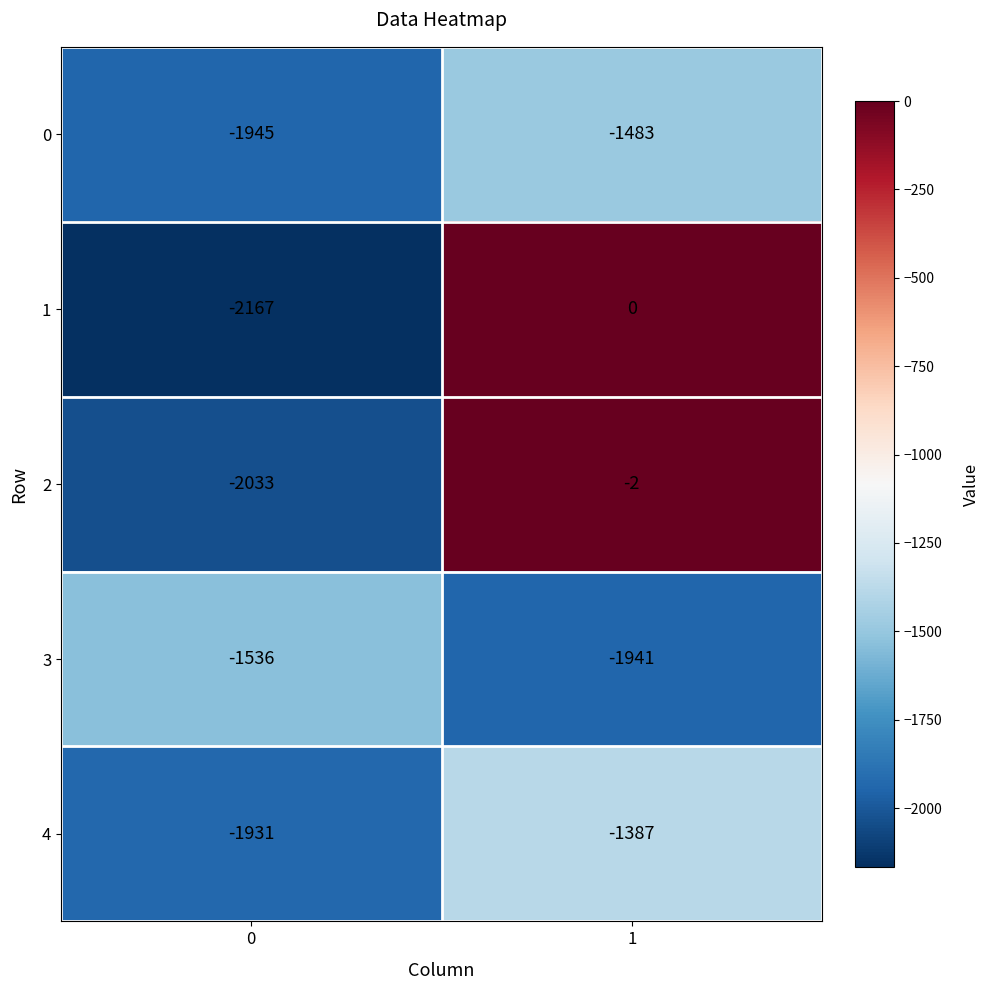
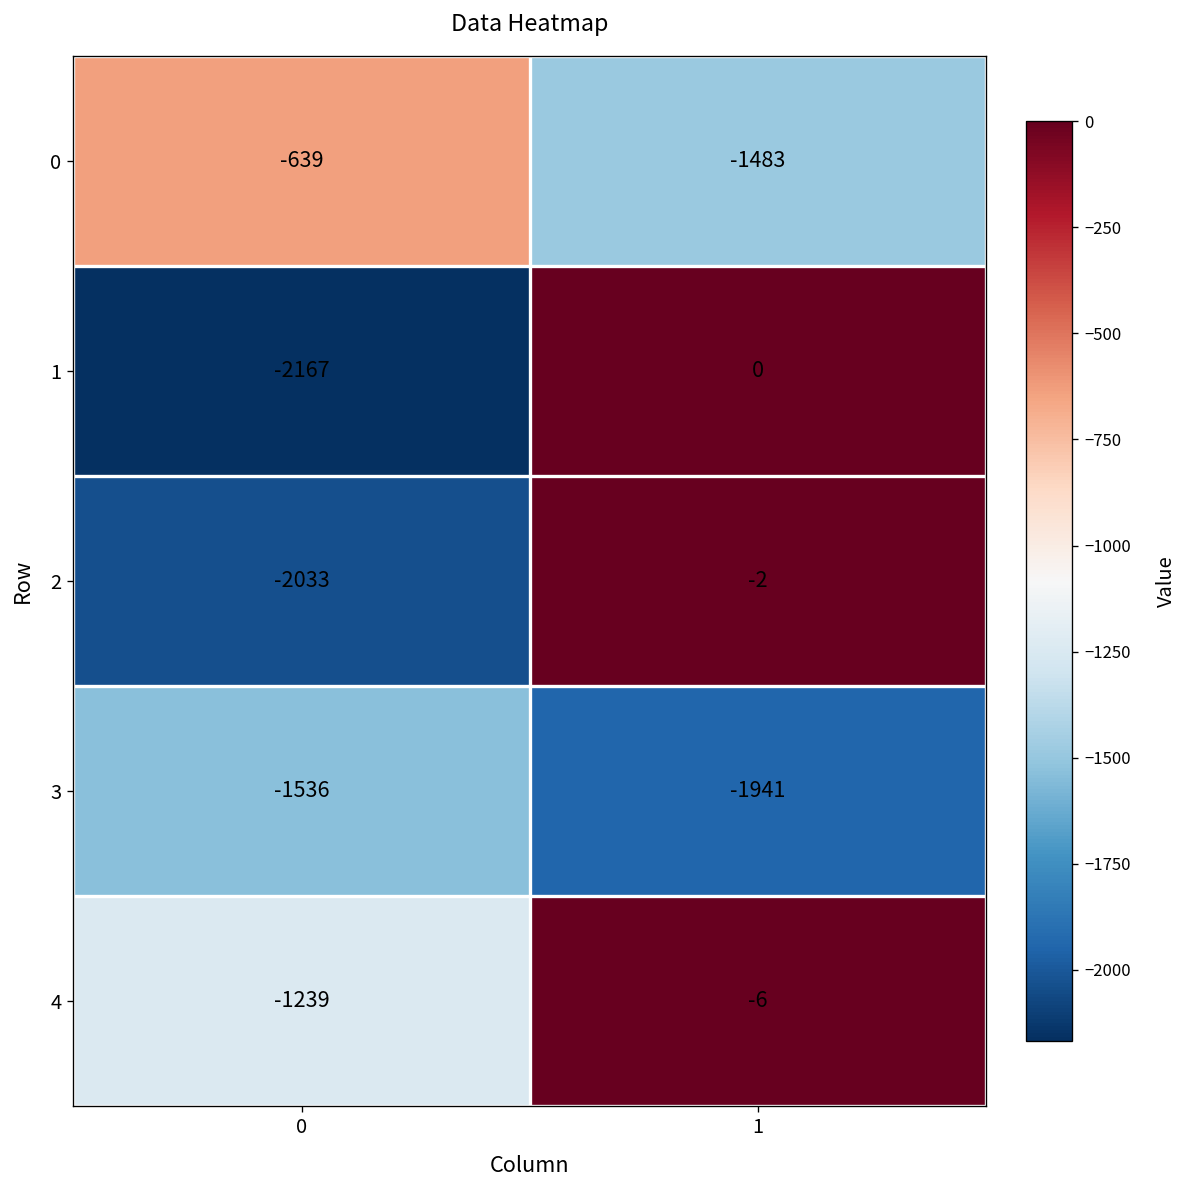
  {
    "0": {
-     "0": -1945,
+     "0": -639,
      "1": -1483
    },
    "1": {
      "0": -2167,
      "1": 0
    },
    "2": {
      "0": -2033,
      "1": -2
    },
    "3": {
      "0": -1536,
      "1": -1941
    },
    "4": {
-     "0": -1931,
-     "1": -1387
+     "0": -1239,
+     "1": -6
    }
  }
